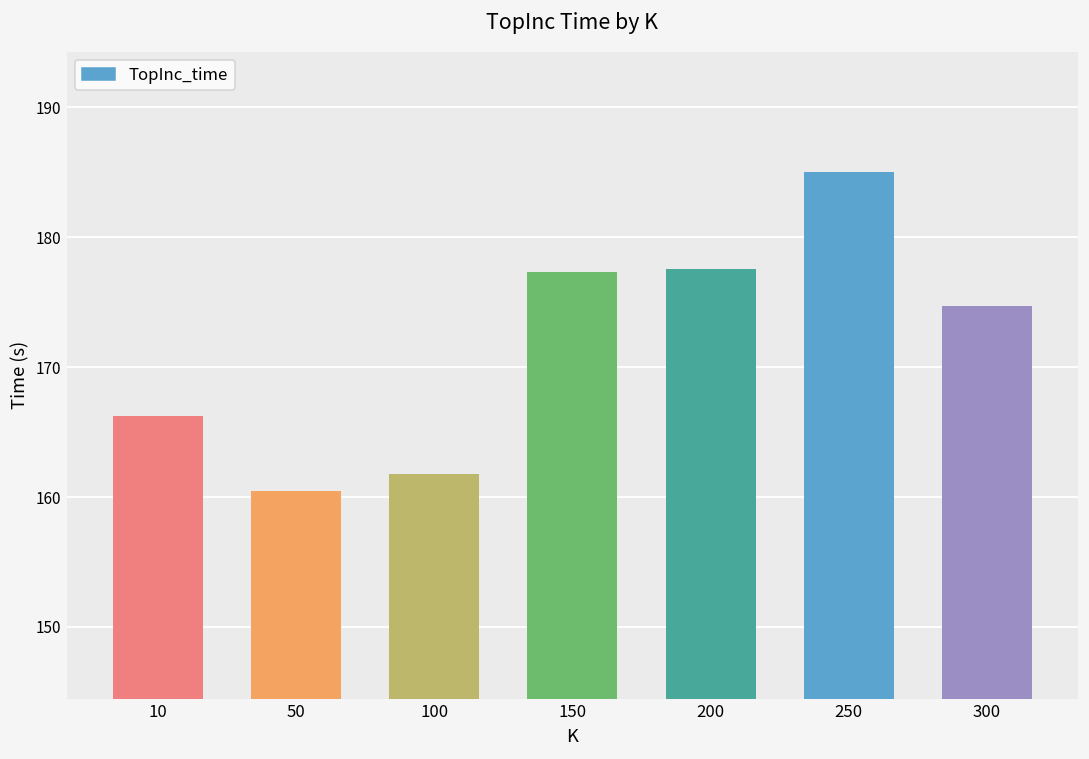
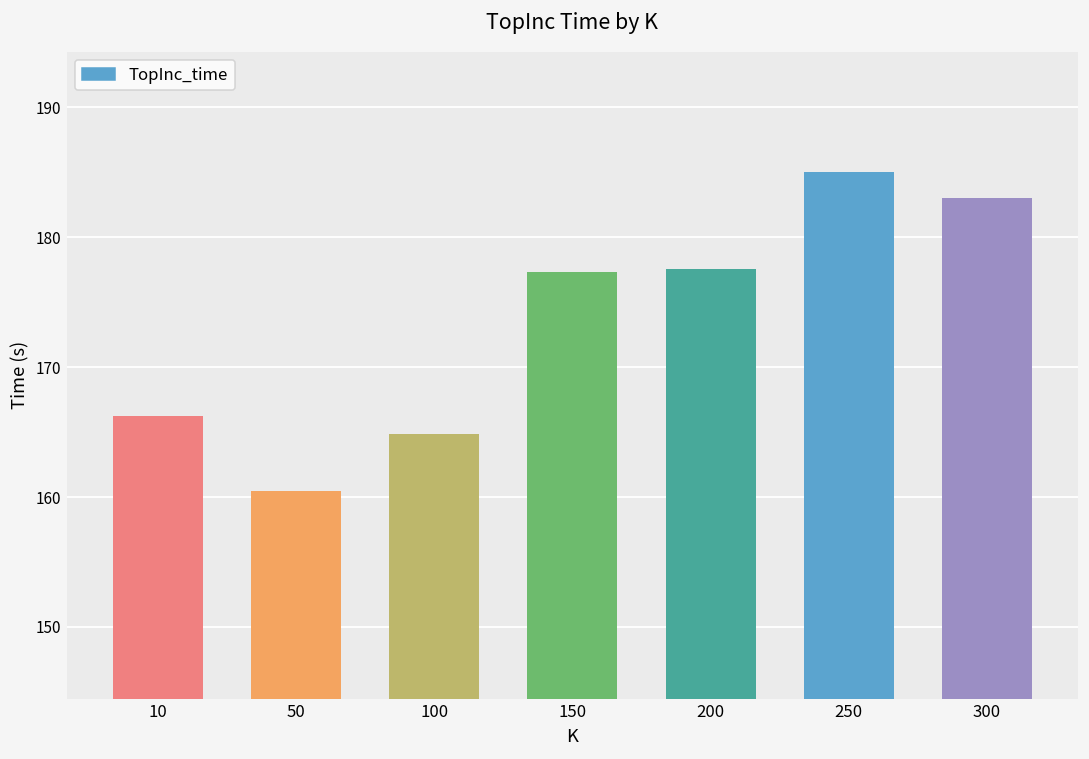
  {
    "10": 166.2,
    "50": 160.5,
-   "100": 161.8,
+   "100": 164.8,
    "150": 177.3,
    "200": 177.5,
    "250": 185.0,
-   "300": 174.7
+   "300": 183.0
  }
